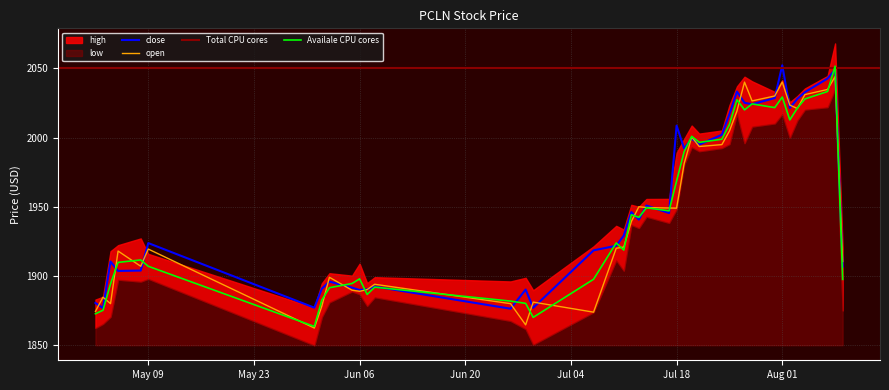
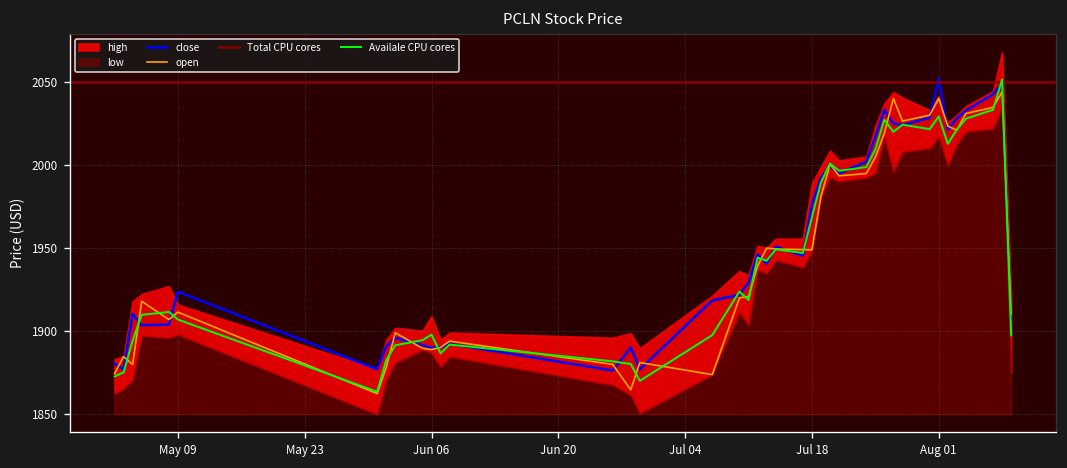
  {
    "close": {
      "May 09": 1924,
-     "Jul 18": 2009,
+     "Jul 18": 1976,
      "Aug 01": 2052
    },
    "open": {
-     "May 09": 1919
+     "May 09": 1911
    },
    "low": {
      "May 09": 1898,
      "Jun 06": 1887,
      "Aug 01": 2017
    },
    "Availale CPU cores": {
      "May 09": 1907,
      "Jun 06": 1898,
      "Jul 18": 1969,
      "Aug 01": 2029
    }
  }
